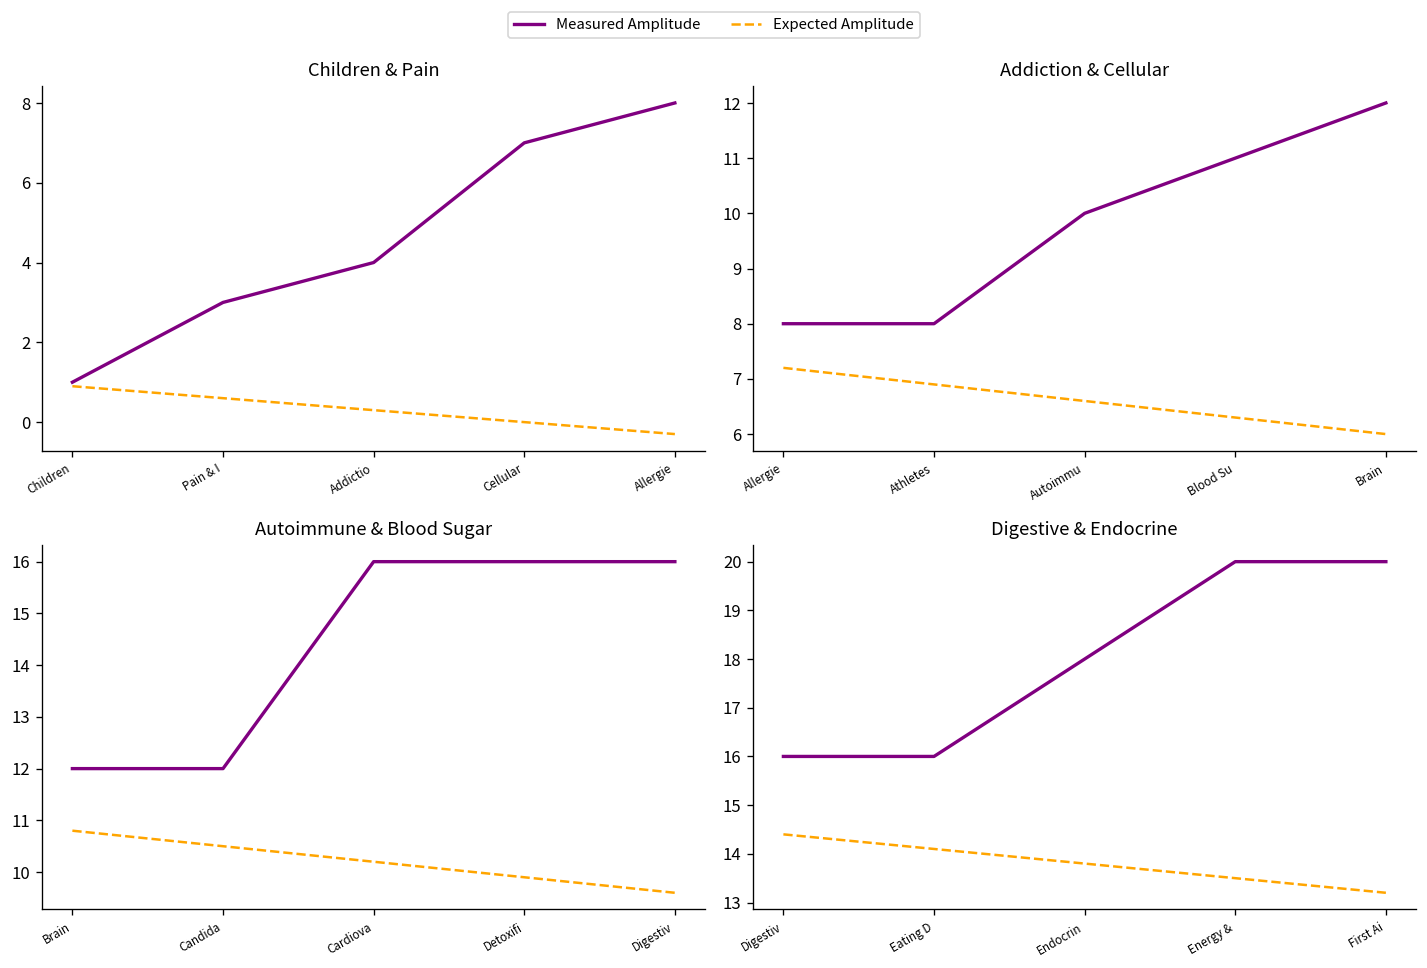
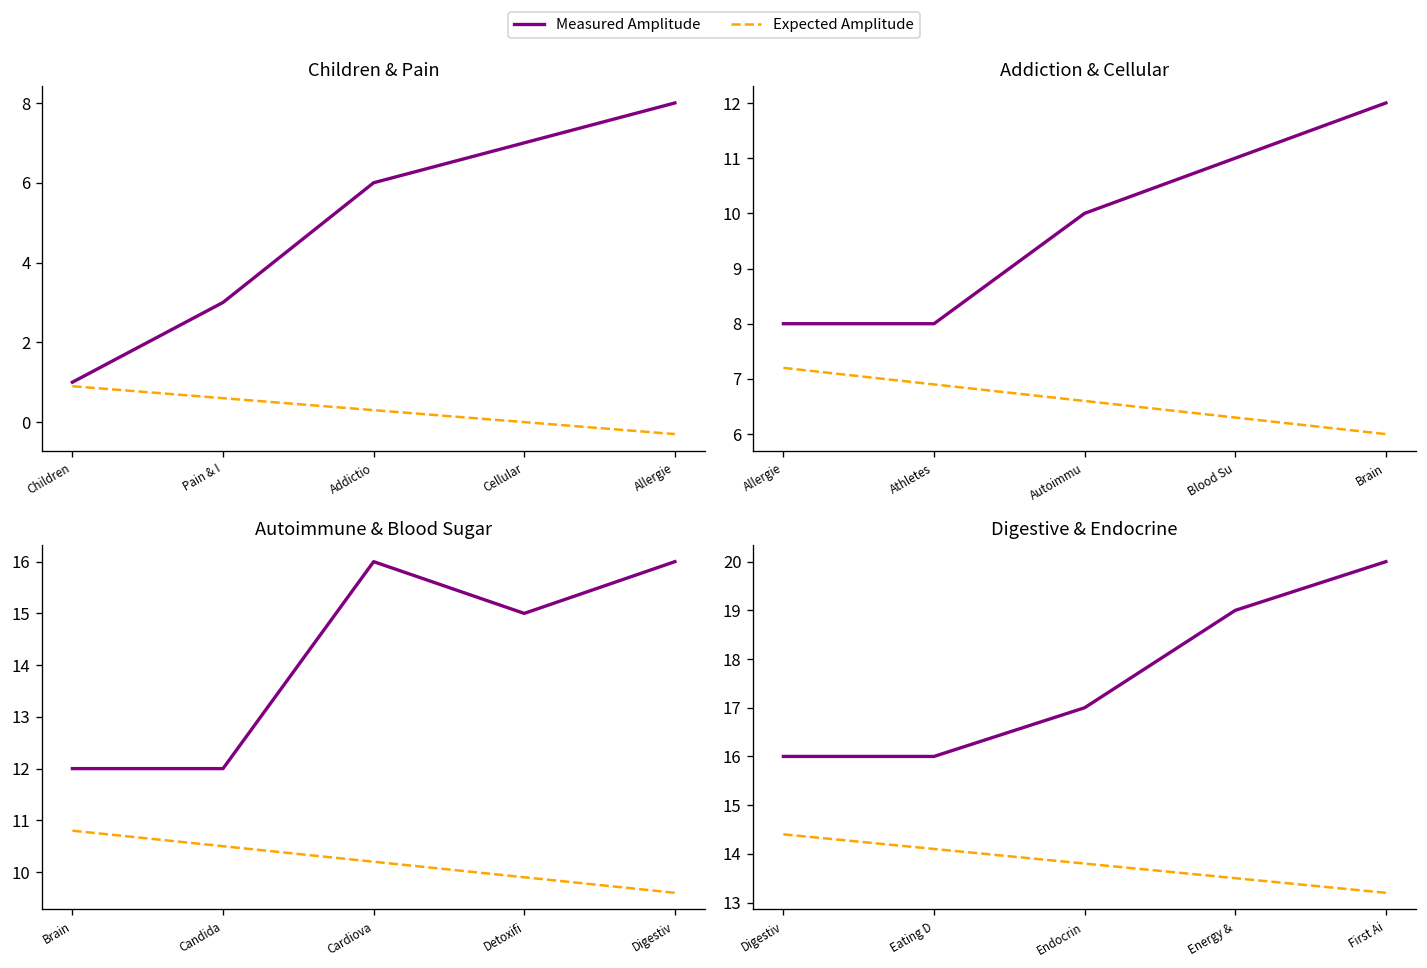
  {
    "Children & Pain": {
      "Measured Amplitude": {
        "Children": 1,
        "Pain & I": 3,
-       "Addictio": 4,
+       "Addictio": 6,
        "Cellular": 7,
        "Allergie": 8
      },
      "Expected Amplitude": {
        "Children": 0.9,
        "Pain & I": 0.6,
        "Addictio": 0.3,
        "Cellular": 0,
        "Allergie": -0.3
      }
    },
    "Addiction & Cellular": {
      "Measured Amplitude": {
        "Allergie": 8.0,
        "Athletes": 8.0,
        "Autoimmu": 10.0,
        "Blood Su": 11.0,
        "Brain": 12.0
      },
      "Expected Amplitude": {
        "Allergie": 7.2,
        "Athletes": 6.9,
        "Autoimmu": 6.6,
        "Blood Su": 6.3,
        "Brain": 6.0
      }
    },
    "Autoimmune & Blood Sugar": {
      "Measured Amplitude": {
        "Brain": 12,
        "Candida": 12,
        "Cardiova": 16,
-       "Detoxifi": 16,
+       "Detoxifi": 15,
        "Digestiv": 16
      },
      "Expected Amplitude": {
        "Brain": 10.8,
        "Candida": 10.5,
        "Cardiova": 10.2,
        "Detoxifi": 9.9,
        "Digestiv": 9.6
      }
    },
    "Digestive & Endocrine": {
      "Measured Amplitude": {
        "Digestiv": 16,
        "Eating D": 16,
-       "Endocrin": 18,
-       "Energy &": 20,
+       "Endocrin": 17,
+       "Energy &": 19,
        "First Ai": 20
      },
      "Expected Amplitude": {
        "Digestiv": 14.4,
        "Eating D": 14.1,
        "Endocrin": 13.8,
        "Energy &": 13.5,
        "First Ai": 13.2
      }
    }
  }
